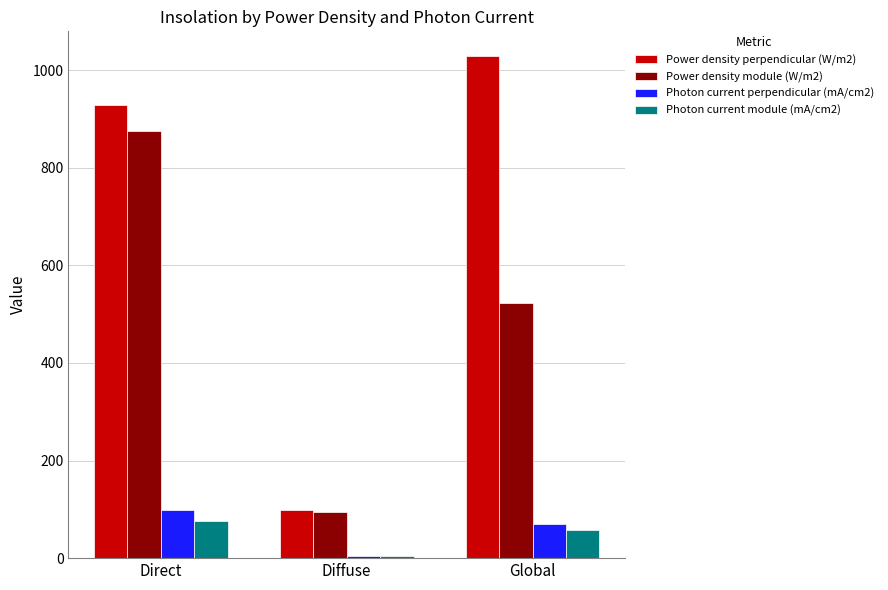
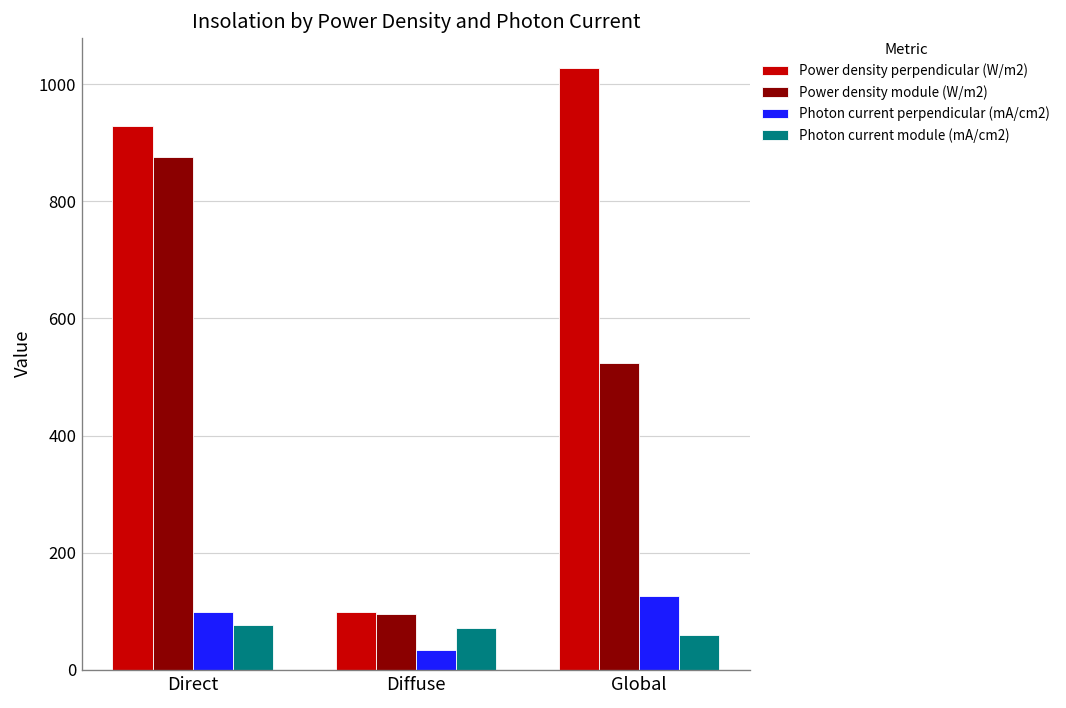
  {
    "Power density perpendicular (W/m2)": {
      "Direct": 930,
      "Diffuse": 100,
      "Global": 1030
    },
    "Power density module (W/m2)": {
      "Direct": 880,
      "Diffuse": 90,
      "Global": 520
    },
    "Photon current perpendicular (mA/cm2)": {
      "Direct": 100,
-     "Diffuse": 0,
-     "Global": 70
+     "Diffuse": 30,
+     "Global": 130
    },
    "Photon current module (mA/cm2)": {
      "Direct": 80,
-     "Diffuse": 0,
+     "Diffuse": 70,
      "Global": 60
    }
  }
